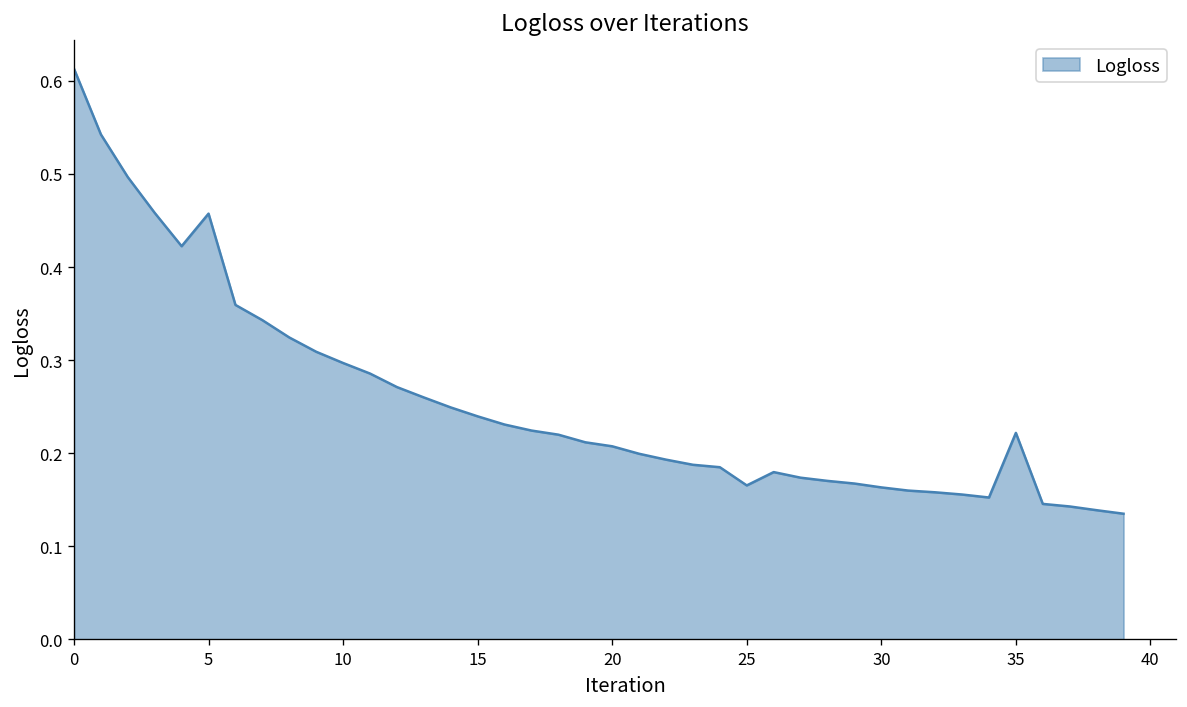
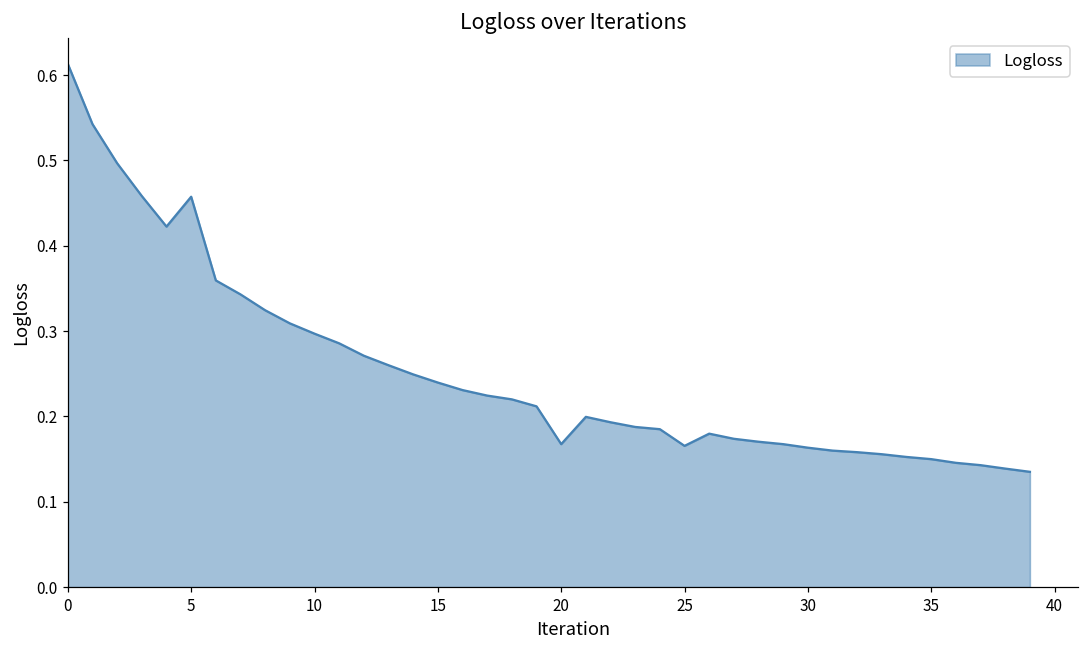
  {
    "0": 0.61,
    "5": 0.46,
    "10": 0.30,
    "15": 0.24,
-   "20": 0.21,
+   "20": 0.17,
    "25": 0.17,
    "30": 0.16,
-   "35": 0.22
+   "35": 0.15
  }
